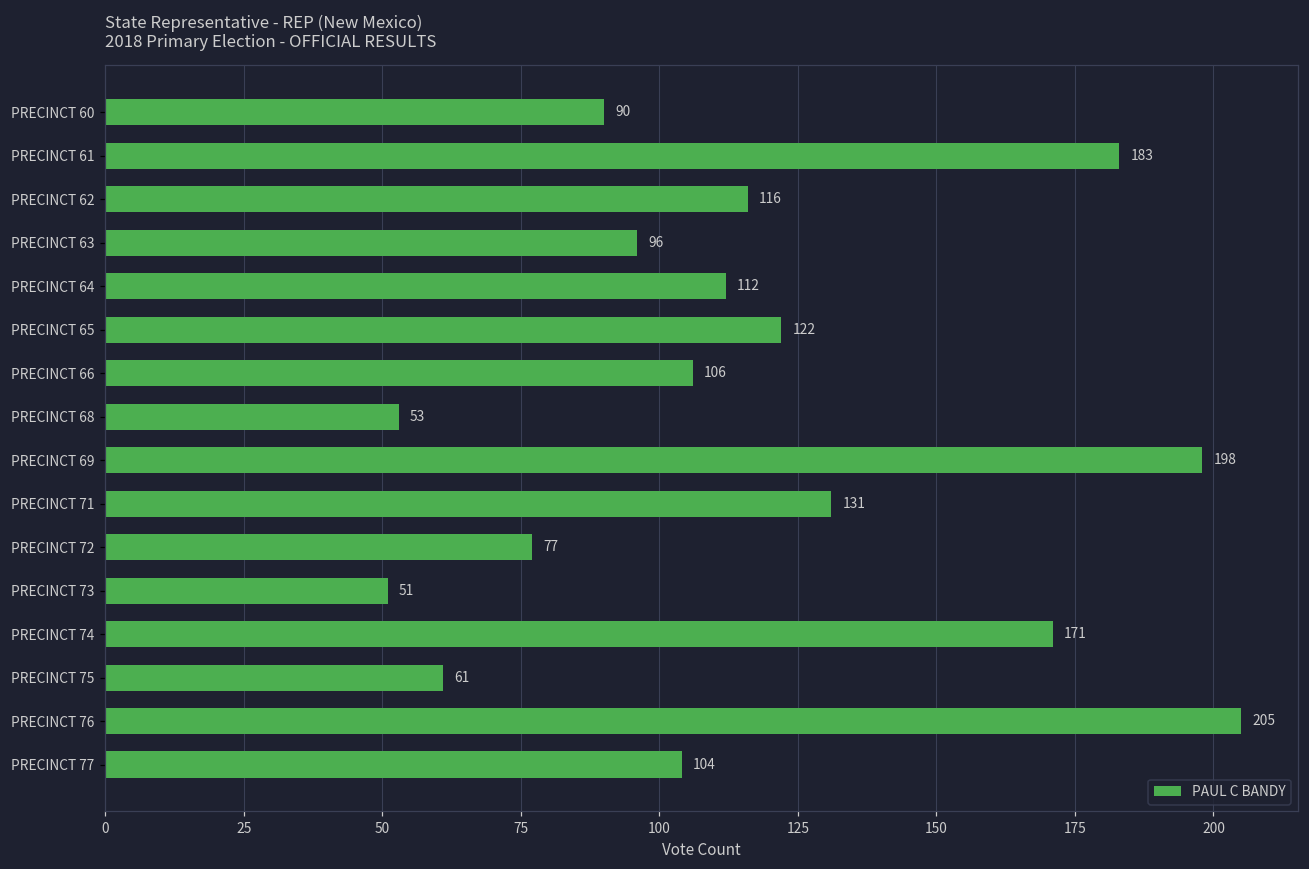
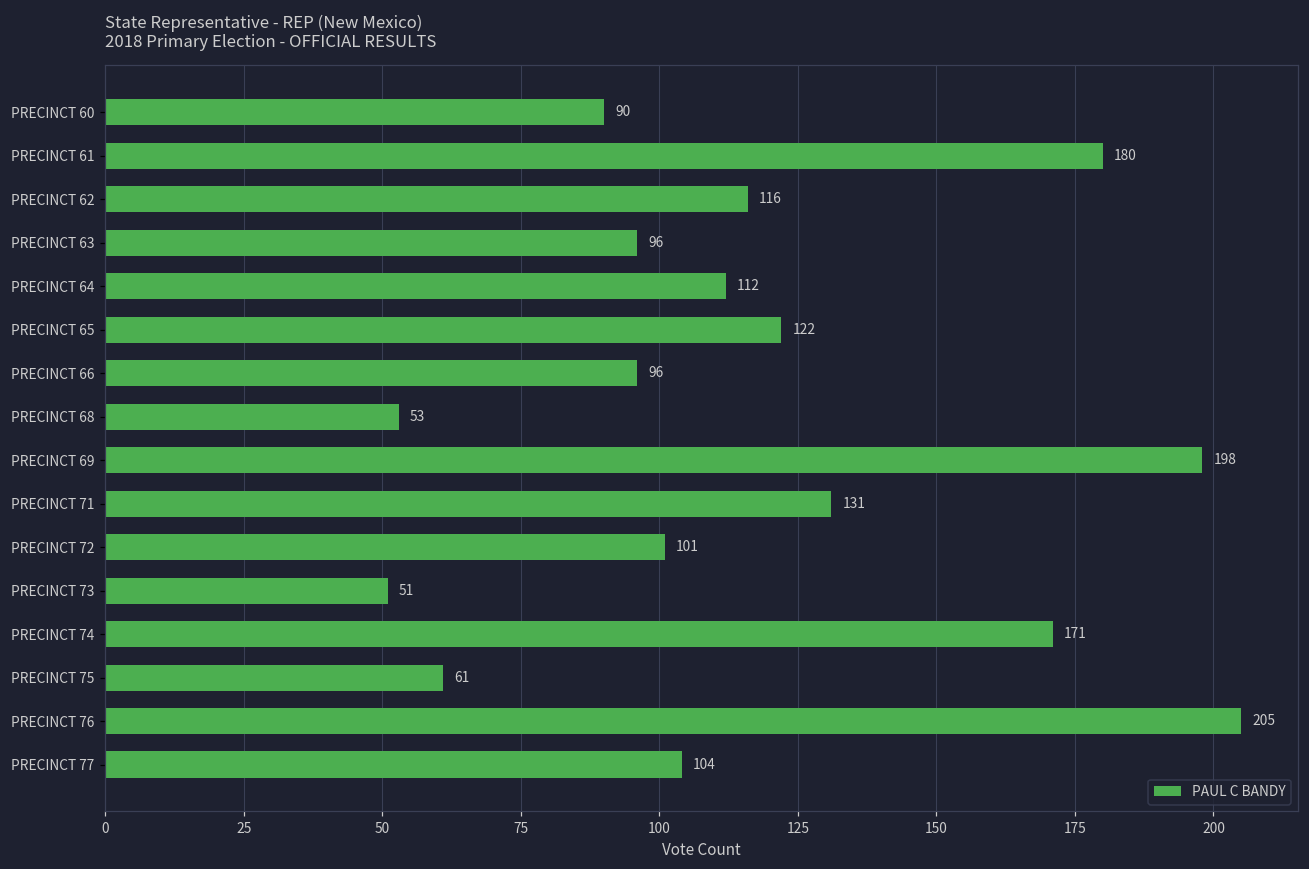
  {
    "PRECINCT 60": 90,
-   "PRECINCT 61": 183,
+   "PRECINCT 61": 180,
    "PRECINCT 62": 116,
    "PRECINCT 63": 96,
    "PRECINCT 64": 112,
    "PRECINCT 65": 122,
-   "PRECINCT 66": 106,
+   "PRECINCT 66": 96,
    "PRECINCT 68": 53,
    "PRECINCT 69": 198,
    "PRECINCT 71": 131,
-   "PRECINCT 72": 77,
+   "PRECINCT 72": 101,
    "PRECINCT 73": 51,
    "PRECINCT 74": 171,
    "PRECINCT 75": 61,
    "PRECINCT 76": 205,
    "PRECINCT 77": 104
  }
